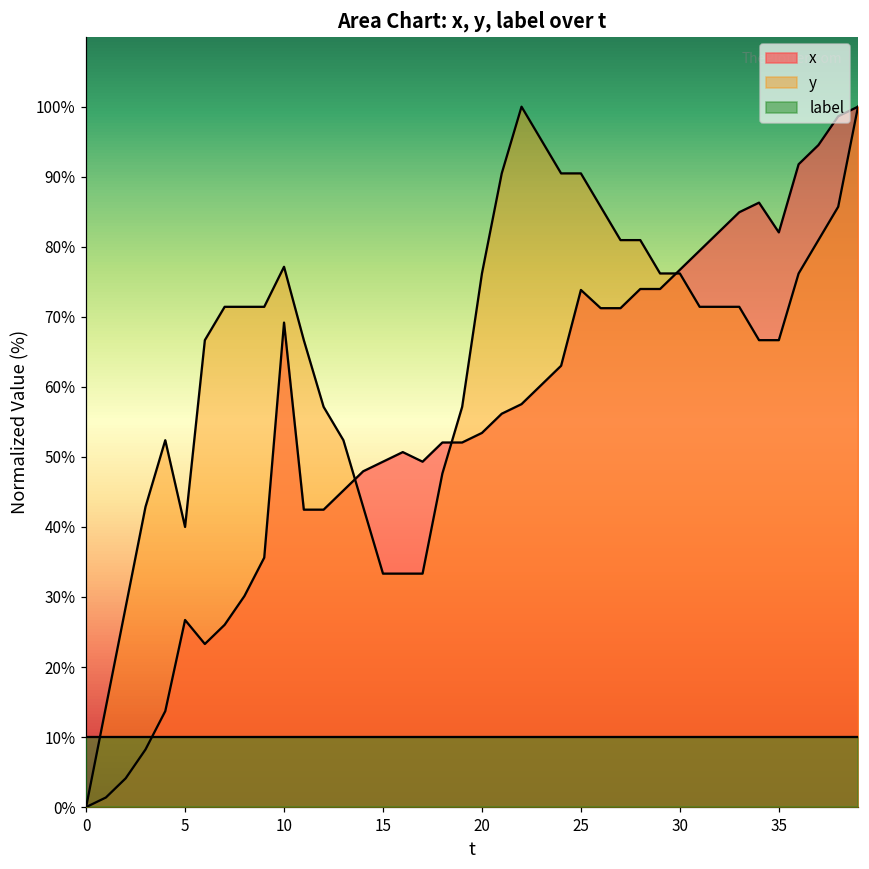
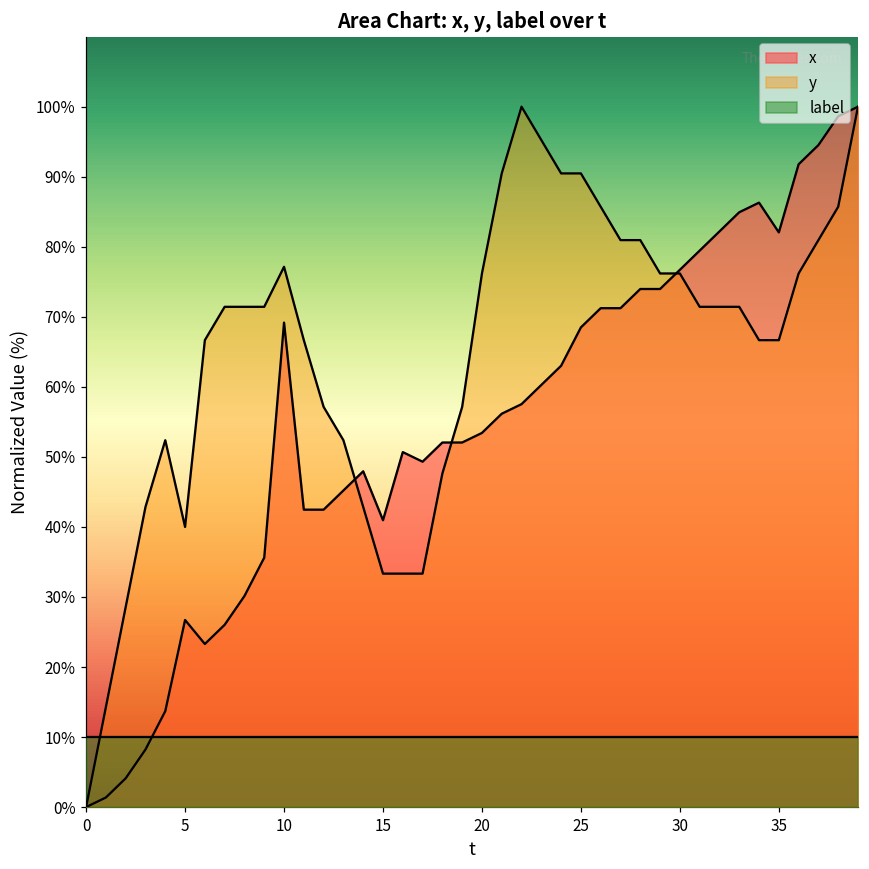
  {
    "x": {
      "5": "27%",
      "10": "69%",
-     "15": "49%",
+     "15": "41%",
      "20": "53%",
-     "25": "74%",
+     "25": "68%",
      "30": "77%",
      "35": "82%"
    },
    "y": {
      "5": "40%",
      "10": "77%",
      "15": "33%",
      "20": "76%",
      "25": "90%",
      "30": "76%",
      "35": "67%"
    },
    "label": {
      "0": "10%",
      "5": "10%",
      "10": "10%",
      "15": "10%",
      "20": "10%",
      "25": "10%",
      "30": "10%",
      "35": "10%"
    }
  }
